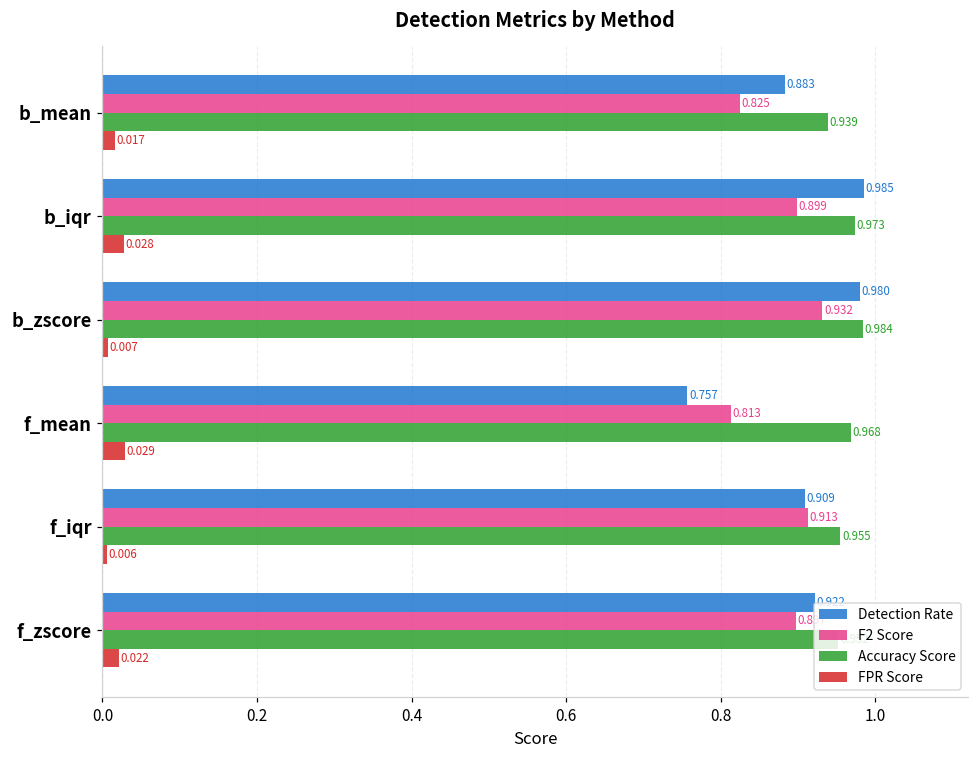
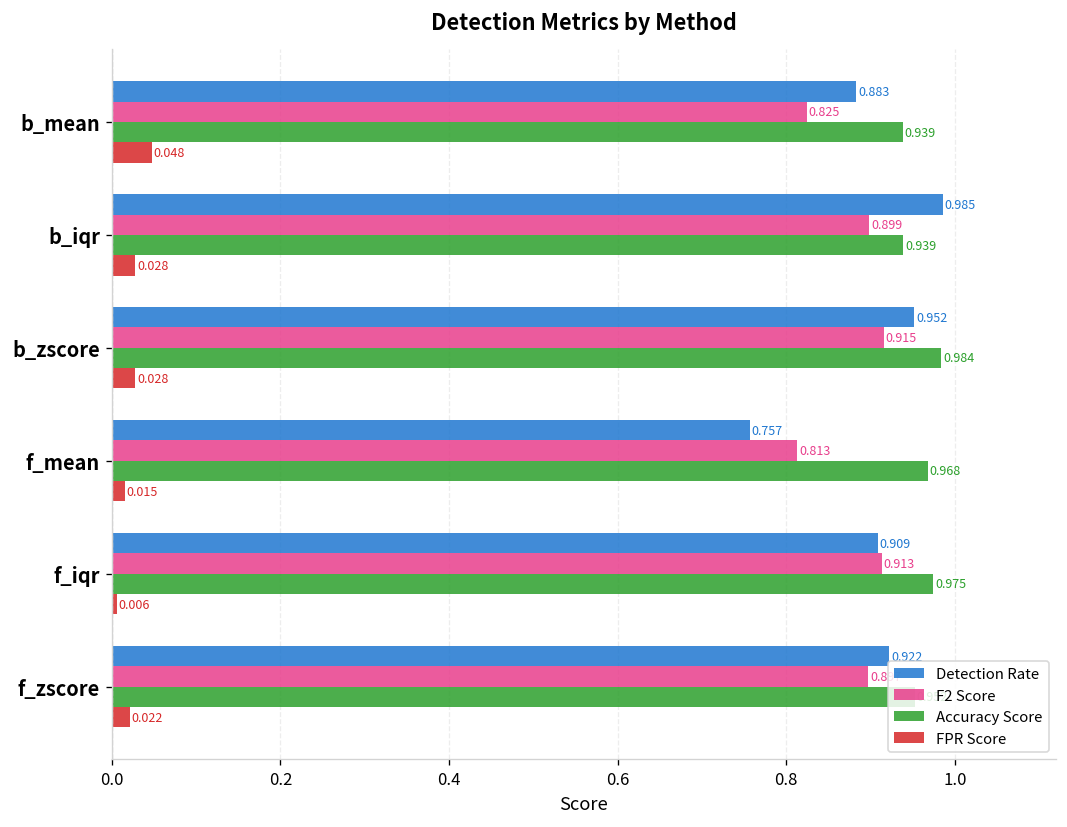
  {
    "Detection Rate": {
      "b_mean": 0.883,
      "b_iqr": 0.985,
-     "b_zscore": 0.980,
+     "b_zscore": 0.952,
      "f_mean": 0.757,
      "f_iqr": 0.909
    },
    "F2 Score": {
      "b_mean": 0.825,
      "b_iqr": 0.899,
-     "b_zscore": 0.932,
+     "b_zscore": 0.915,
      "f_mean": 0.813,
      "f_iqr": 0.913
    },
    "Accuracy Score": {
      "b_mean": 0.939,
-     "b_iqr": 0.973,
+     "b_iqr": 0.939,
      "b_zscore": 0.984,
      "f_mean": 0.968,
-     "f_iqr": 0.955
+     "f_iqr": 0.975
    },
    "FPR Score": {
-     "b_mean": 0.017,
+     "b_mean": 0.048,
      "b_iqr": 0.028,
-     "b_zscore": 0.007,
-     "f_mean": 0.029,
+     "b_zscore": 0.028,
+     "f_mean": 0.015,
      "f_iqr": 0.006,
      "f_zscore": 0.022
    }
  }
